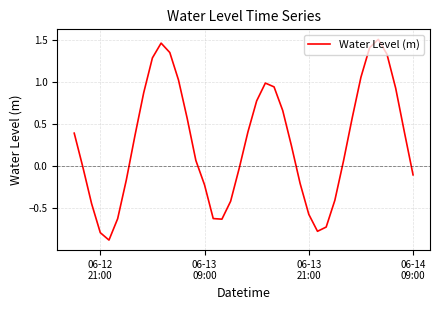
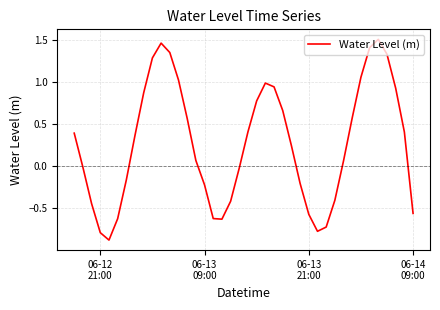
  {
    "06-12 21:00": -0.8,
    "06-13 09:00": -0.2,
    "06-13 21:00": -0.6,
-   "06-14 09:00": -0.1
+   "06-14 09:00": -0.6
  }
